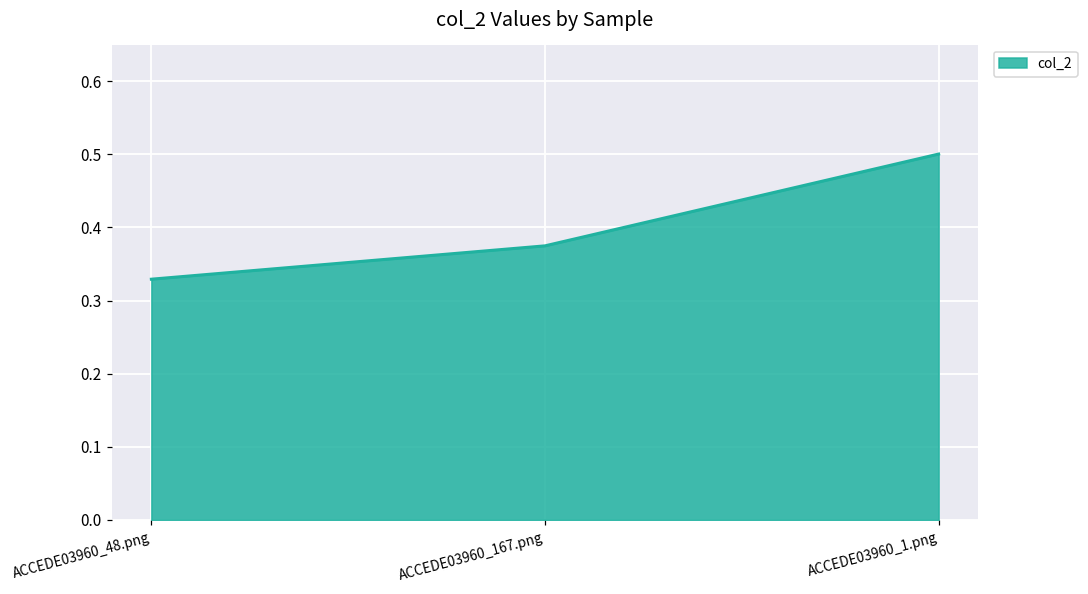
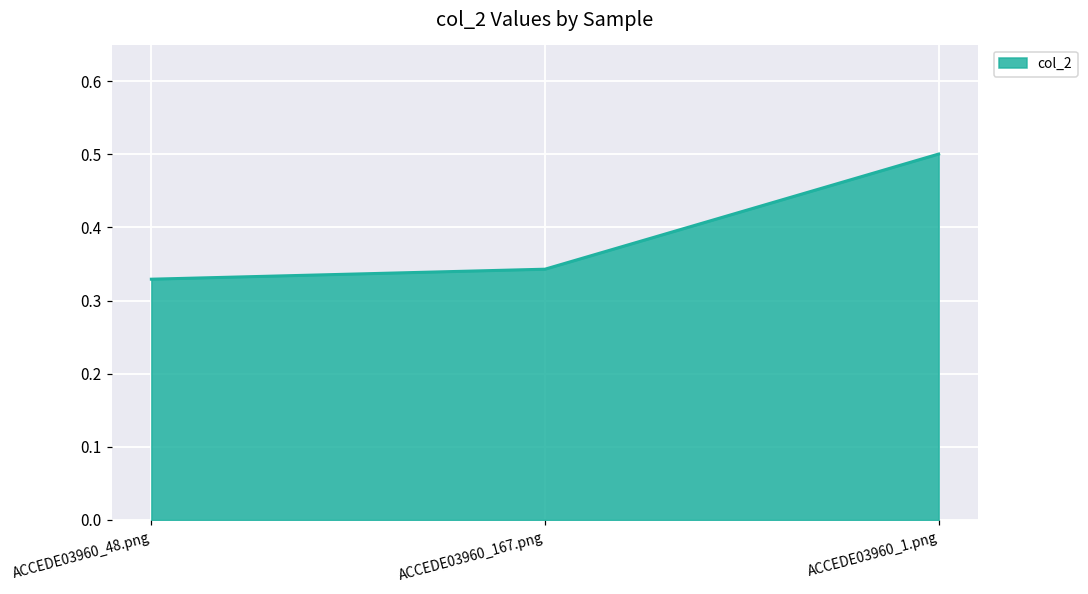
  {
    "ACCEDE03960_48.png": 0.33,
-   "ACCEDE03960_167.png": 0.37,
+   "ACCEDE03960_167.png": 0.34,
    "ACCEDE03960_1.png": 0.50
  }
